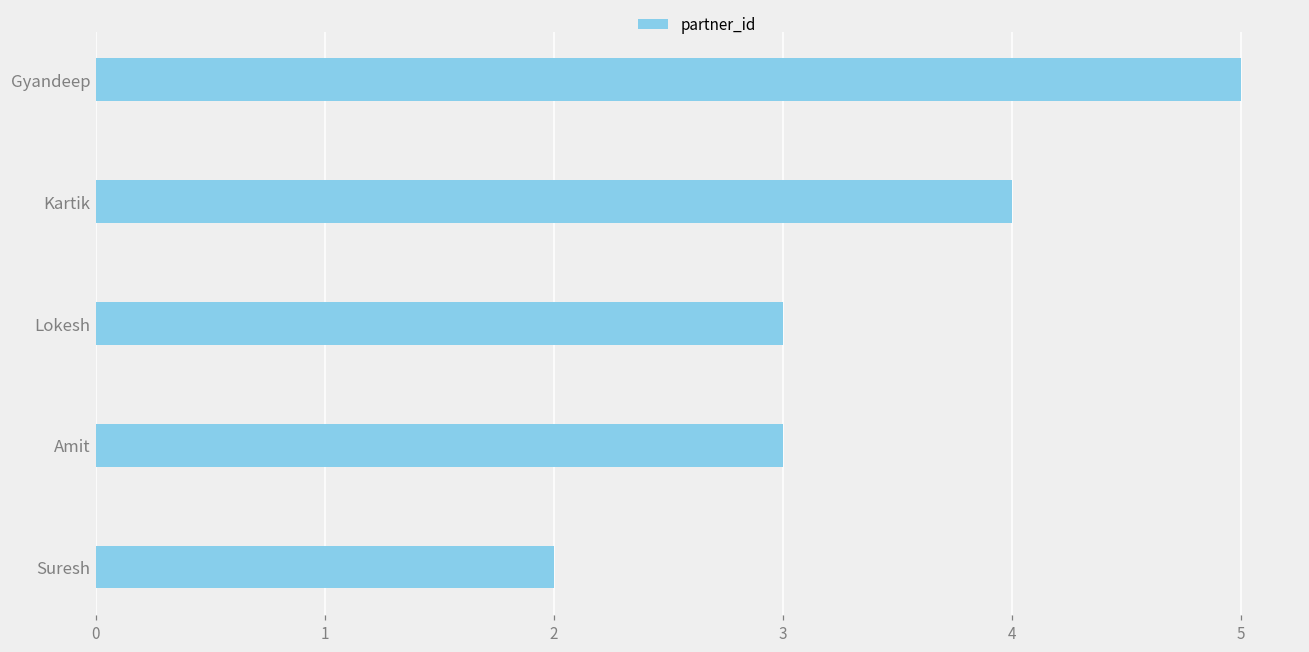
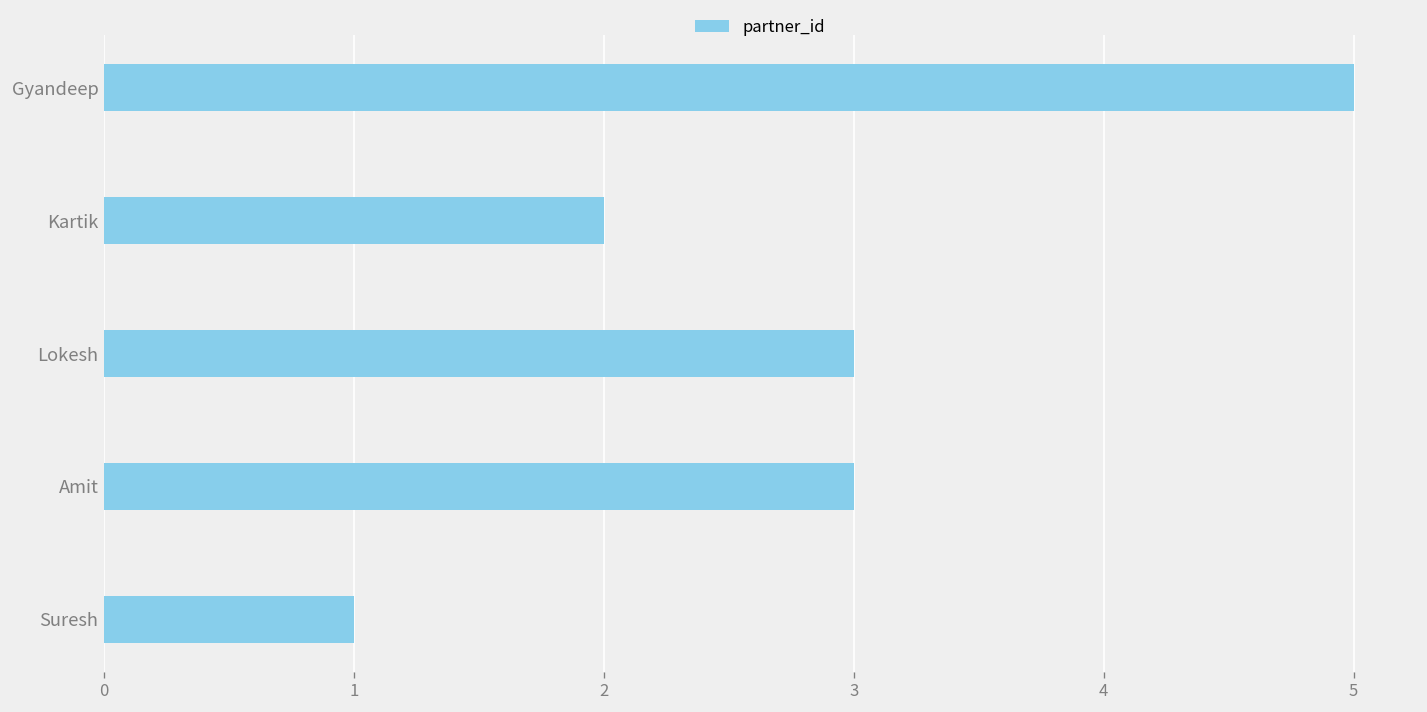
  {
    "Gyandeep": 5,
-   "Kartik": 4,
+   "Kartik": 2,
    "Lokesh": 3,
    "Amit": 3,
-   "Suresh": 2
+   "Suresh": 1
  }
